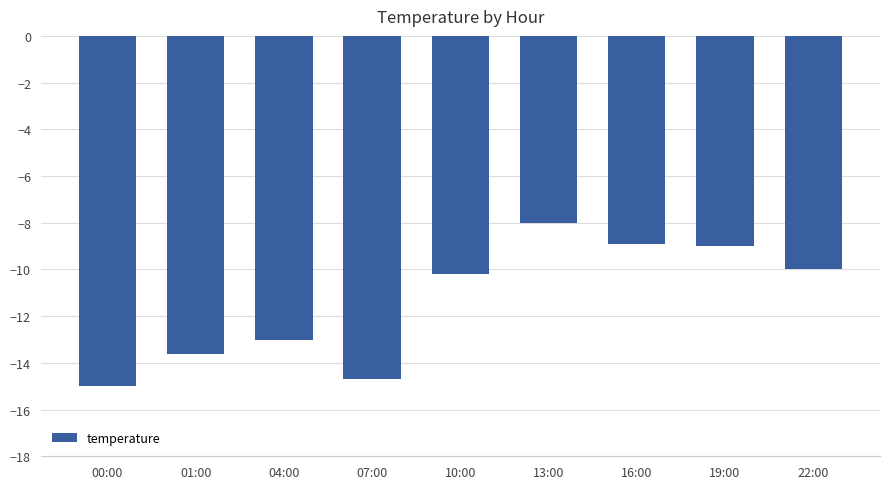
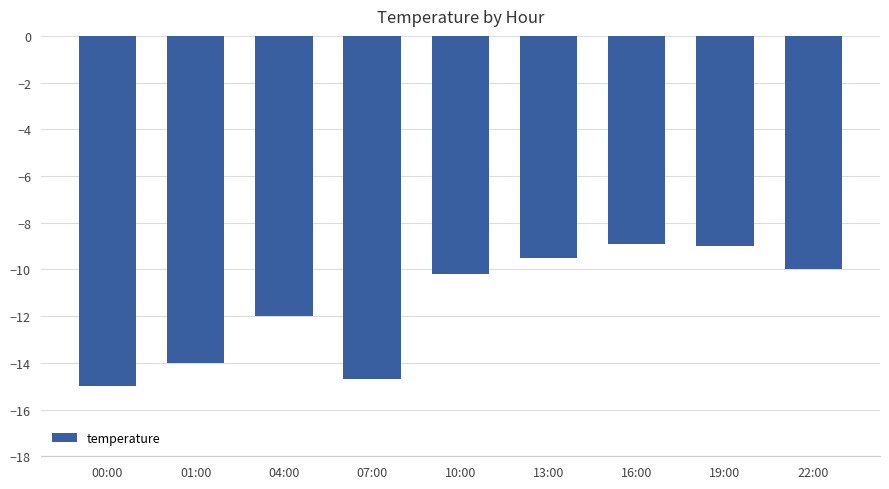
  {
    "00:00": -15.0,
-   "01:00": -13.6,
-   "04:00": -13,
+   "01:00": -14.0,
+   "04:00": -12,
    "07:00": -14.7,
    "10:00": -10.2,
-   "13:00": -8.0,
+   "13:00": -9.5,
    "16:00": -8.9,
    "19:00": -9.0,
    "22:00": -10.0
  }
